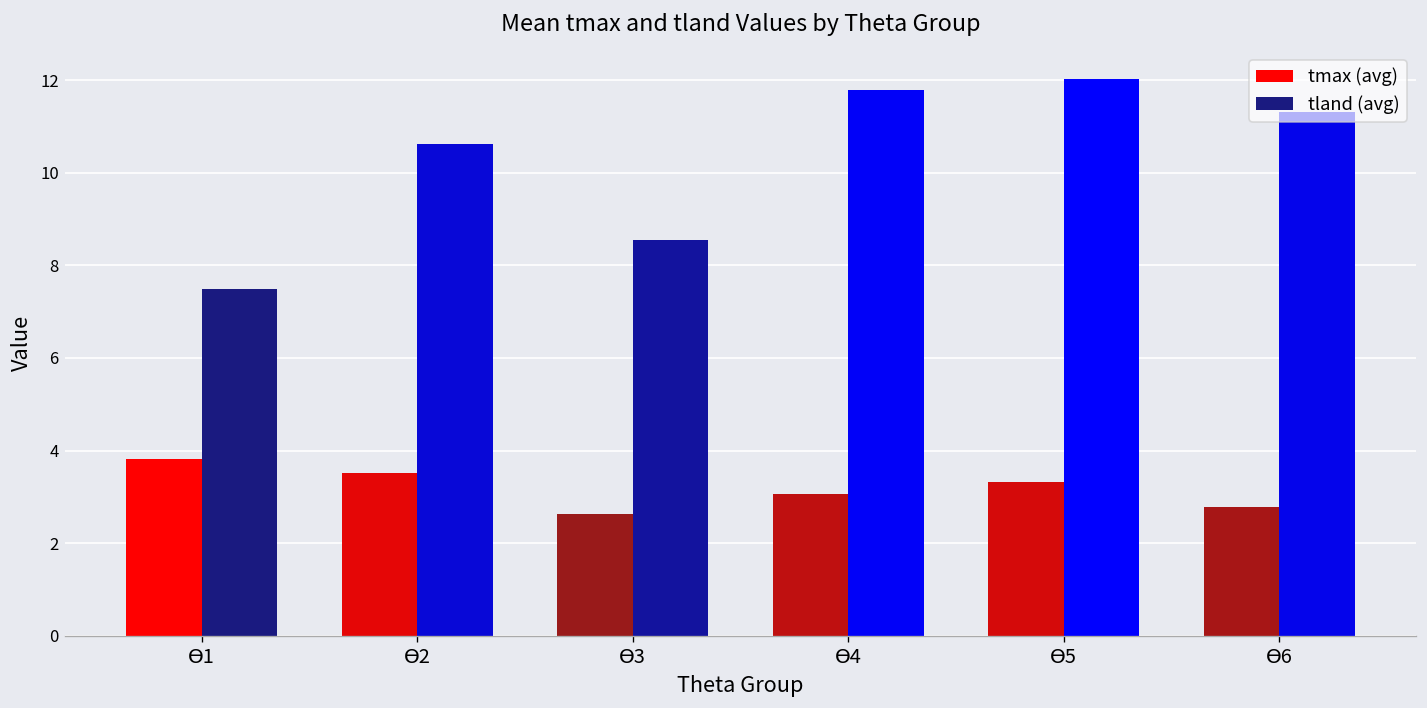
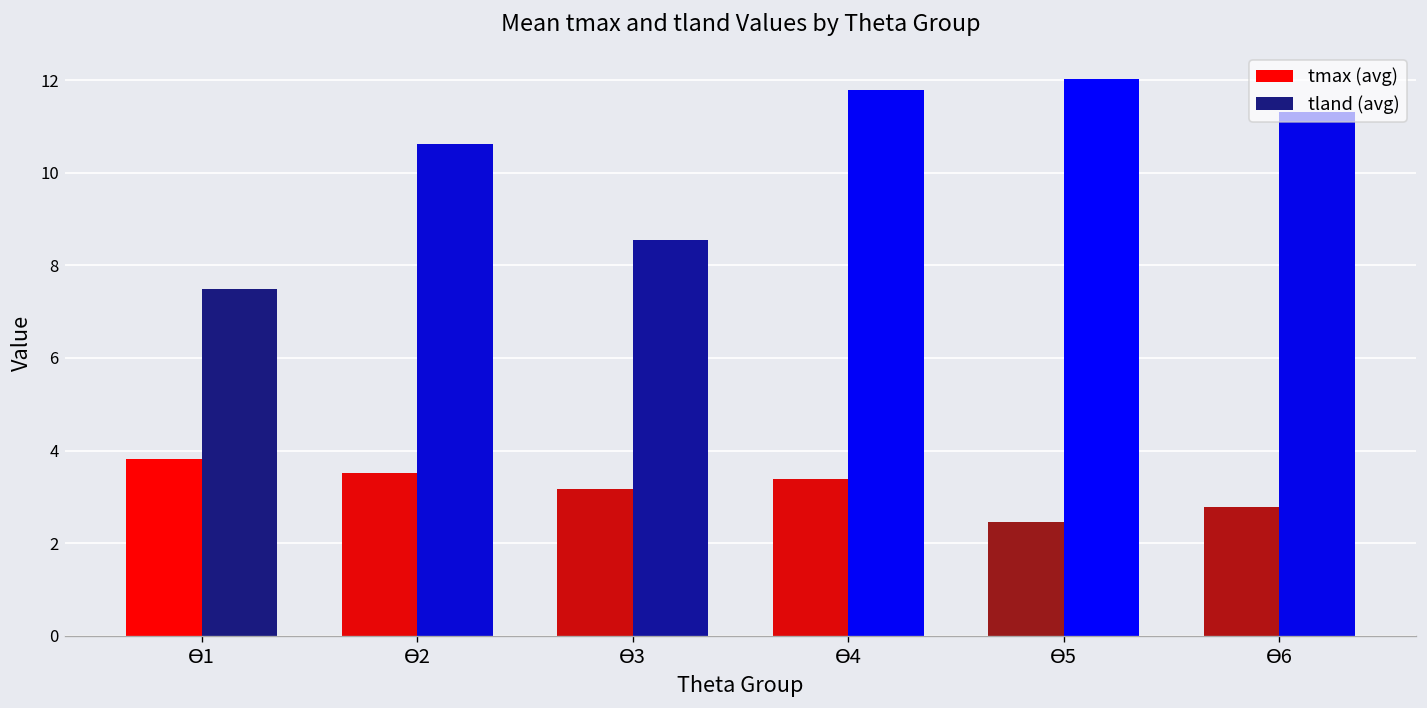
  {
    "tmax (avg)": {
      "ϴ1": 3.8,
      "ϴ2": 3.5,
-     "ϴ3": 2.6,
-     "ϴ4": 3.1,
-     "ϴ5": 3.3,
+     "ϴ3": 3.2,
+     "ϴ4": 3.4,
+     "ϴ5": 2.4,
      "ϴ6": 2.8
    },
    "tland (avg)": {
      "ϴ1": 7.5,
      "ϴ2": 10.6,
      "ϴ3": 8.6,
      "ϴ4": 11.8,
      "ϴ5": 12.0
    }
  }
